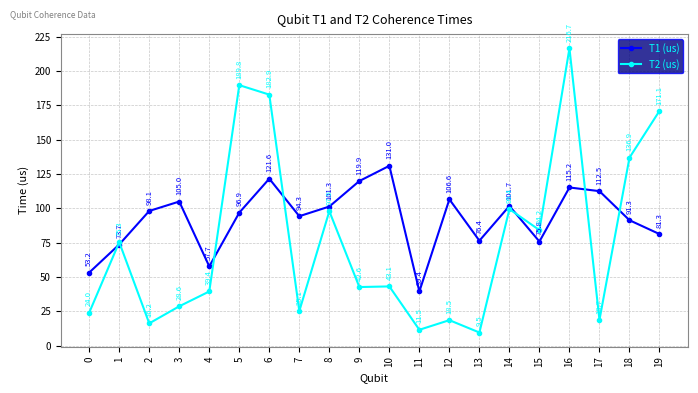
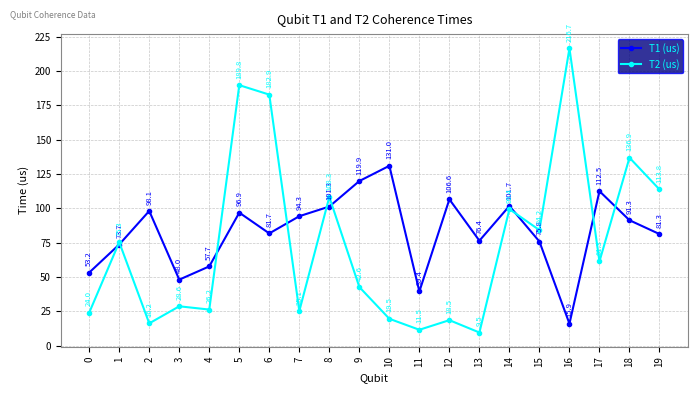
  {
    "T1 (us)": {
      "0": 53.2,
      "2": 98.1,
-     "3": 105.0,
+     "3": 48.0,
      "4": 57.7,
      "5": 96.9,
-     "6": 121.6,
+     "6": 81.7,
      "7": 94.3,
      "9": 119.9,
      "10": 131.0,
      "11": 39.4,
      "12": 106.6,
      "13": 76.4,
-     "16": 115.2,
+     "16": 15.9,
      "17": 112.5,
      "18": 91.3,
      "19": 81.3
    },
    "T2 (us)": {
      "0": 24.0,
      "2": 16.2,
      "3": 28.6,
-     "4": 39.4,
+     "4": 26.2,
      "5": 189.8,
      "6": 182.9,
      "7": 25.1,
-     "8": 97.9,
+     "8": 108.3,
      "9": 42.6,
-     "10": 43.1,
+     "10": 19.5,
      "11": 11.5,
      "12": 18.5,
      "13": 9.5,
      "16": 216.7,
-     "17": 18.7,
+     "17": 61.3,
      "18": 136.9,
-     "19": 171.1
+     "19": 113.8
    }
  }
